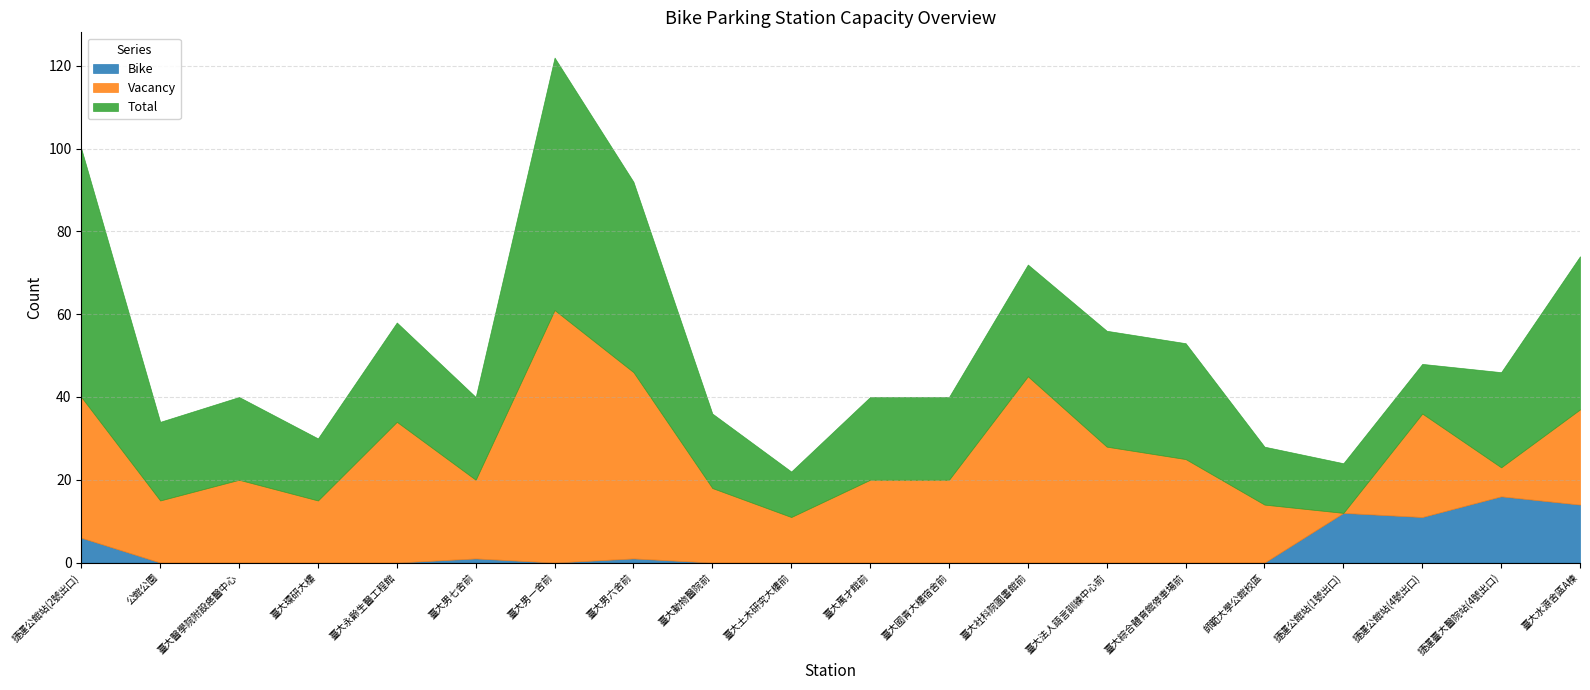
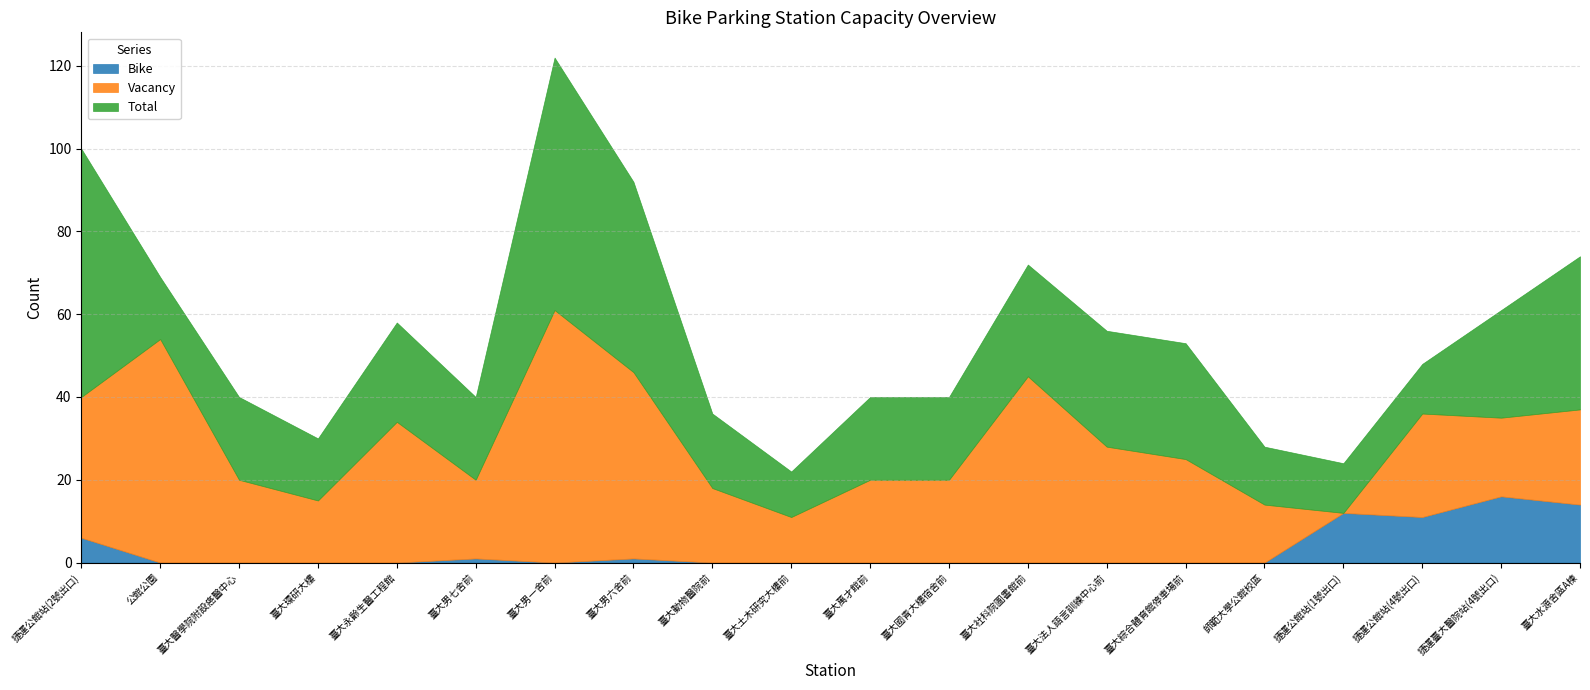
  {
    "Bike": {
      "捷運公館站(2號出口)": 6,
      "公館公園": 0,
      "臺大醫學院附設癌醫中心": 0,
      "臺大環研大樓": 0,
      "臺大永齡生醫工程館": 0,
      "臺大男七舍前": 1,
      "臺大男一舍前": 0,
      "臺大男六舍前": 1,
      "臺大動物醫院前": 0,
      "臺大土木研究大樓前": 0,
      "臺大萬才館前": 0,
      "臺大國青大樓宿舍前": 0,
      "臺大社科院圖書館前": 0,
      "臺大法人語言訓練中心前": 0,
      "臺大綜合體育館停車場前": 0,
      "師範大學公館校區": 0,
      "捷運公館站(4號出口)": 11,
      "捷運臺大醫院站(4號出口)": 16,
      "臺大水源舍區A棟": 14
    },
    "Vacancy": {
      "捷運公館站(2號出口)": 34,
-     "公館公園": 15,
+     "公館公園": 54,
      "臺大醫學院附設癌醫中心": 20,
      "臺大環研大樓": 15,
      "臺大永齡生醫工程館": 34,
      "臺大男七舍前": 19,
      "臺大男一舍前": 61,
      "臺大男六舍前": 45,
      "臺大動物醫院前": 18,
      "臺大土木研究大樓前": 11,
      "臺大萬才館前": 20,
      "臺大國青大樓宿舍前": 20,
      "臺大社科院圖書館前": 45,
      "臺大法人語言訓練中心前": 28,
      "臺大綜合體育館停車場前": 25,
      "師範大學公館校區": 14,
      "捷運公館站(4號出口)": 25,
-     "捷運臺大醫院站(4號出口)": 7,
+     "捷運臺大醫院站(4號出口)": 19,
      "臺大水源舍區A棟": 23
    },
    "Total": {
      "捷運公館站(2號出口)": 60,
-     "公館公園": 19,
+     "公館公園": 15,
      "臺大醫學院附設癌醫中心": 20,
      "臺大環研大樓": 15,
      "臺大永齡生醫工程館": 24,
      "臺大男七舍前": 20,
      "臺大男一舍前": 61,
      "臺大男六舍前": 46,
      "臺大動物醫院前": 18,
      "臺大土木研究大樓前": 11,
      "臺大萬才館前": 20,
      "臺大國青大樓宿舍前": 20,
      "臺大社科院圖書館前": 27,
      "臺大法人語言訓練中心前": 28,
      "臺大綜合體育館停車場前": 28,
      "師範大學公館校區": 14,
      "捷運公館站(1號出口)": 12,
      "捷運公館站(4號出口)": 12,
-     "捷運臺大醫院站(4號出口)": 23,
+     "捷運臺大醫院站(4號出口)": 26,
      "臺大水源舍區A棟": 37
    }
  }
